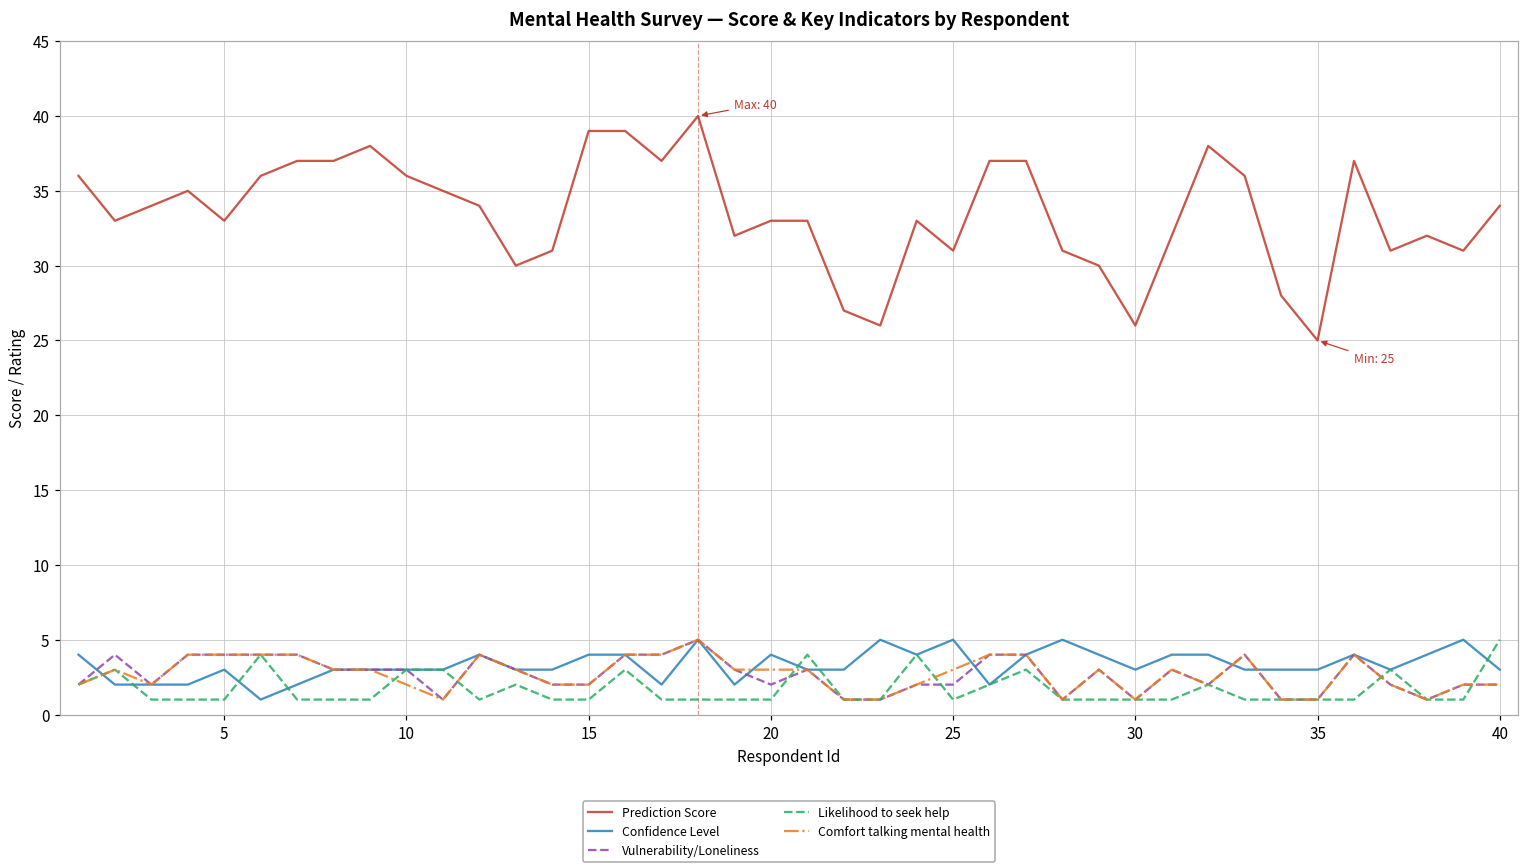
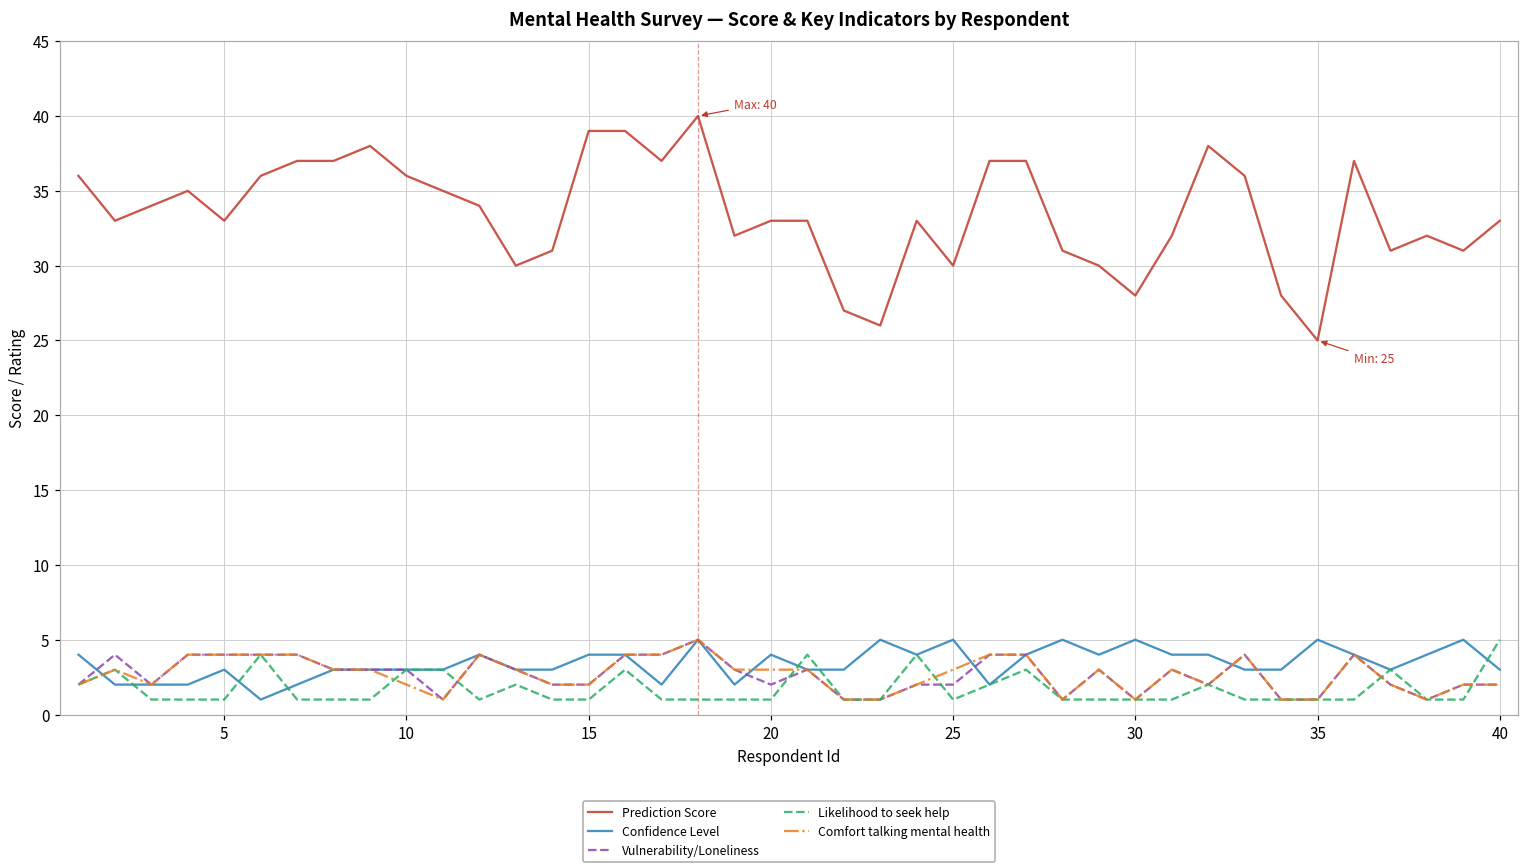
  {
    "Prediction Score": {
      "5": 33,
      "10": 36,
      "15": 39,
      "20": 33,
-     "25": 31,
-     "30": 26,
-     "40": 34
+     "25": 30,
+     "30": 28,
+     "40": 33
    },
    "Confidence Level": {
      "5": 3,
      "15": 4,
      "20": 4,
      "25": 5,
-     "30": 3,
-     "35": 3,
+     "30": 5,
+     "35": 5,
      "40": 3
    },
    "Vulnerability/Loneliness": {
      "20": 2,
      "25": 2
    },
    "Likelihood to seek help": {
      "5": 1,
      "15": 1,
      "20": 1,
      "25": 1,
      "40": 5
    },
    "Comfort talking mental health": {
      "10": 2,
      "20": 3,
      "25": 3
    }
  }
